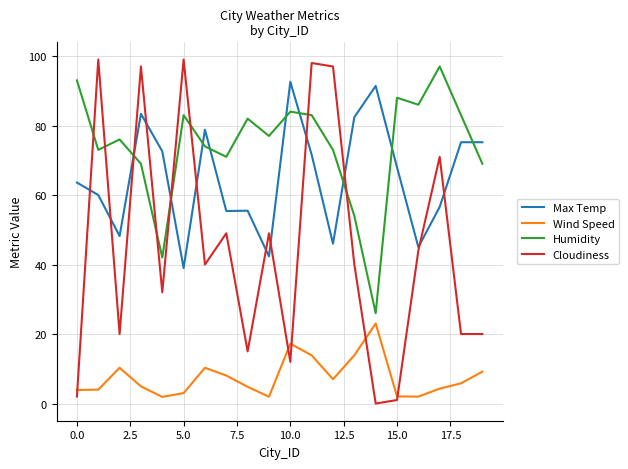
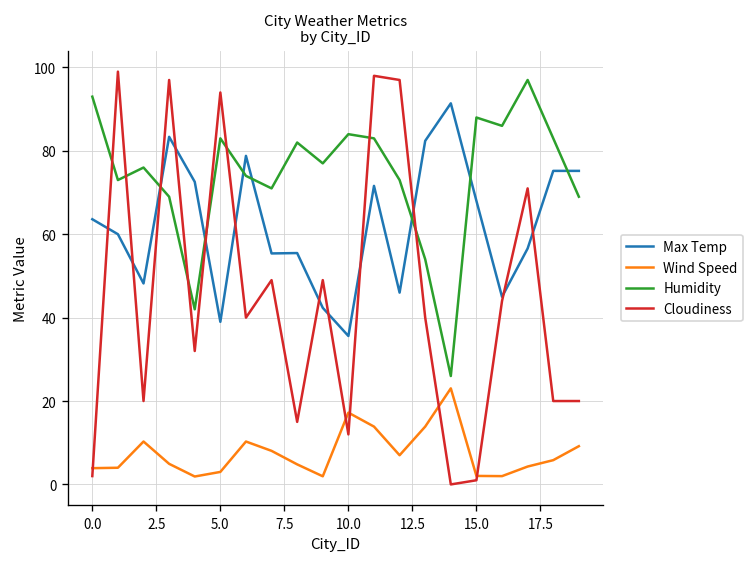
  {
    "Max Temp": {
      "0.0": 64,
      "5.0": 39,
-     "10.0": 93,
+     "10.0": 36,
      "15.0": 68
    },
    "Wind Speed": {
      "0.0": 4,
      "5.0": 3,
      "10.0": 17,
      "15.0": 2
    },
    "Humidity": {
      "0.0": 93,
      "5.0": 83,
      "10.0": 84,
      "15.0": 88
    },
    "Cloudiness": {
      "0.0": 2,
-     "5.0": 99,
+     "5.0": 94,
      "10.0": 12,
      "15.0": 1
    }
  }
